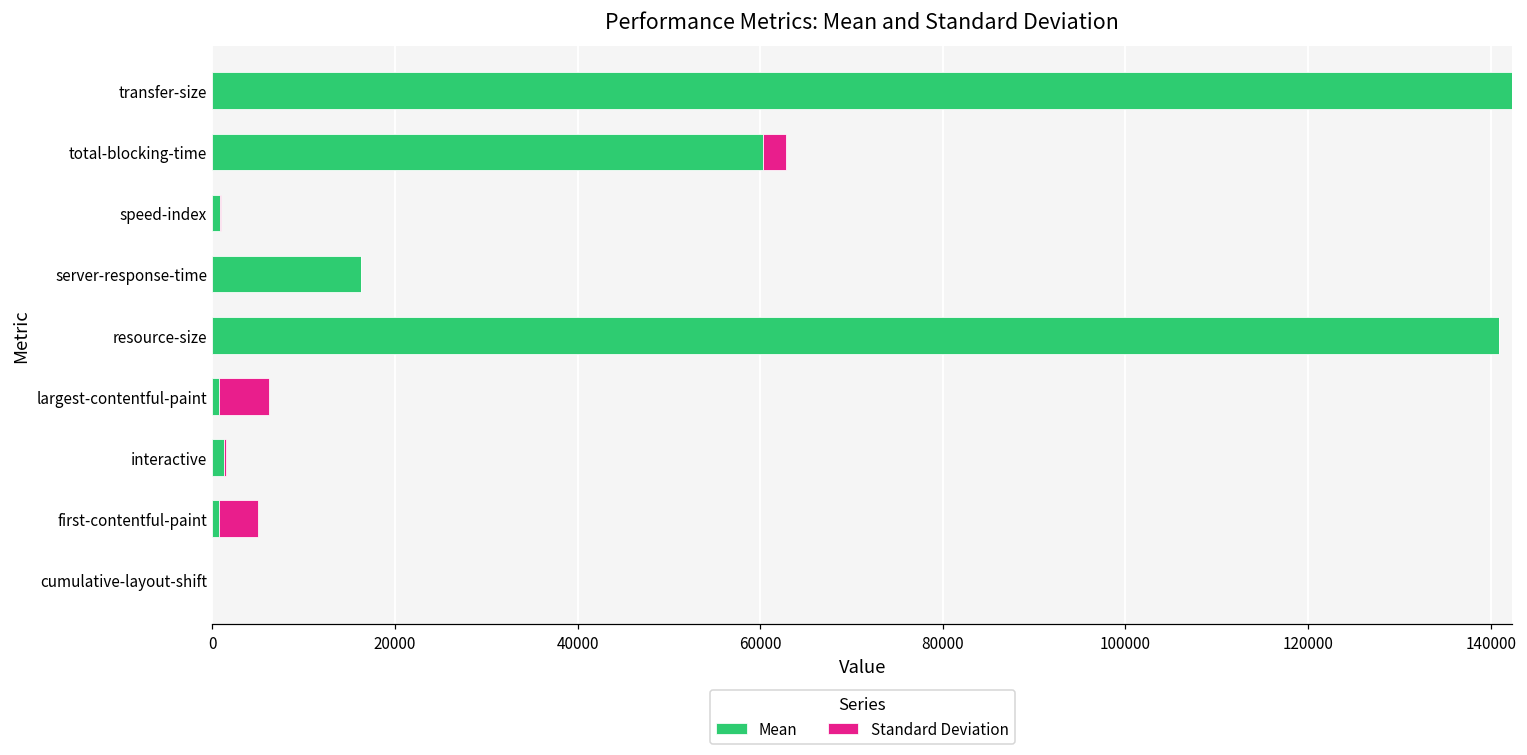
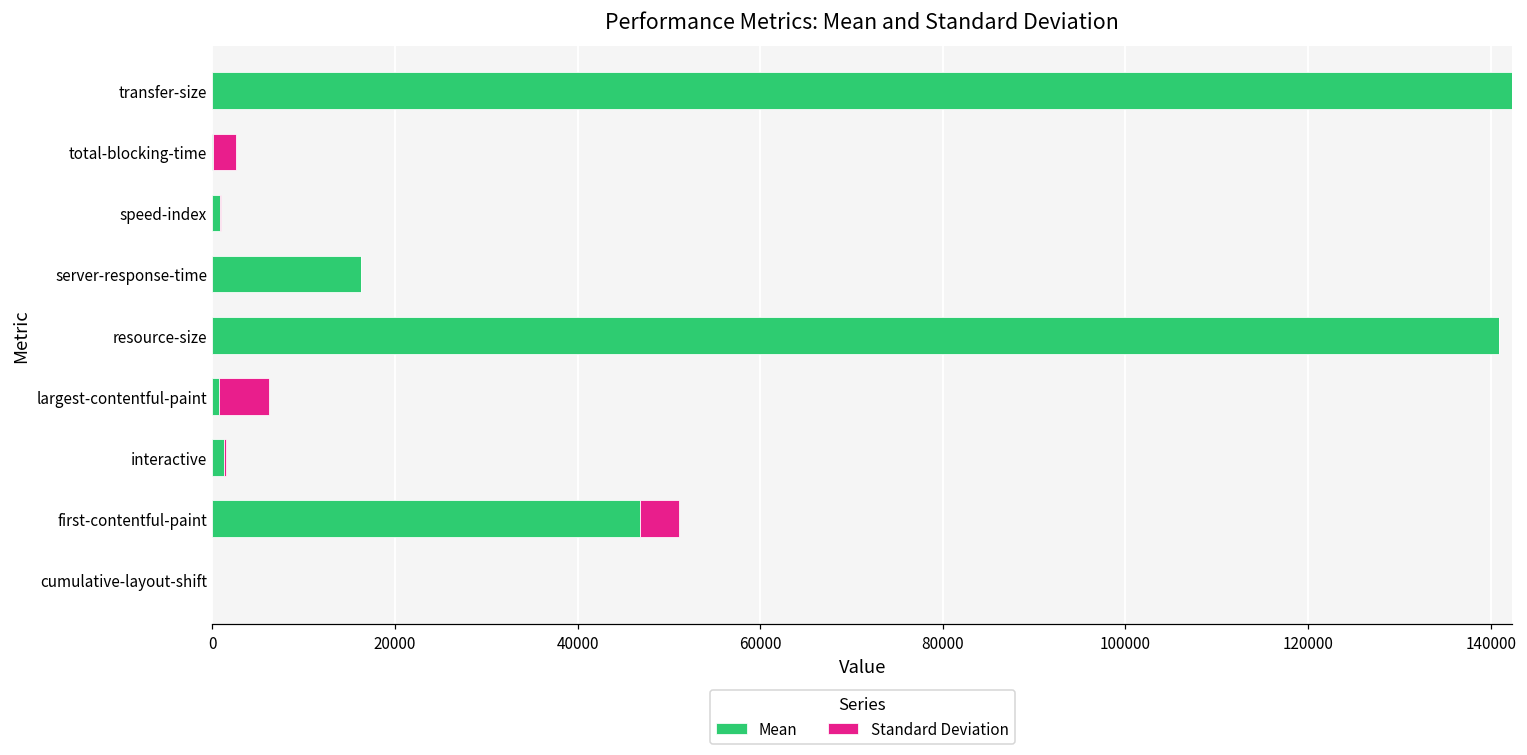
  {
    "Mean": {
      "transfer-size": 142000,
-     "total-blocking-time": 60000,
+     "total-blocking-time": 0,
      "speed-index": 1000,
      "server-response-time": 16000,
      "resource-size": 141000,
      "largest-contentful-paint": 1000,
      "interactive": 1000,
-     "first-contentful-paint": 1000,
+     "first-contentful-paint": 47000,
      "cumulative-layout-shift": 0
    },
    "Standard Deviation": {
      "transfer-size": 0,
      "total-blocking-time": 3000,
      "resource-size": 0,
      "largest-contentful-paint": 5000,
      "first-contentful-paint": 4000,
      "cumulative-layout-shift": 0
    }
  }
